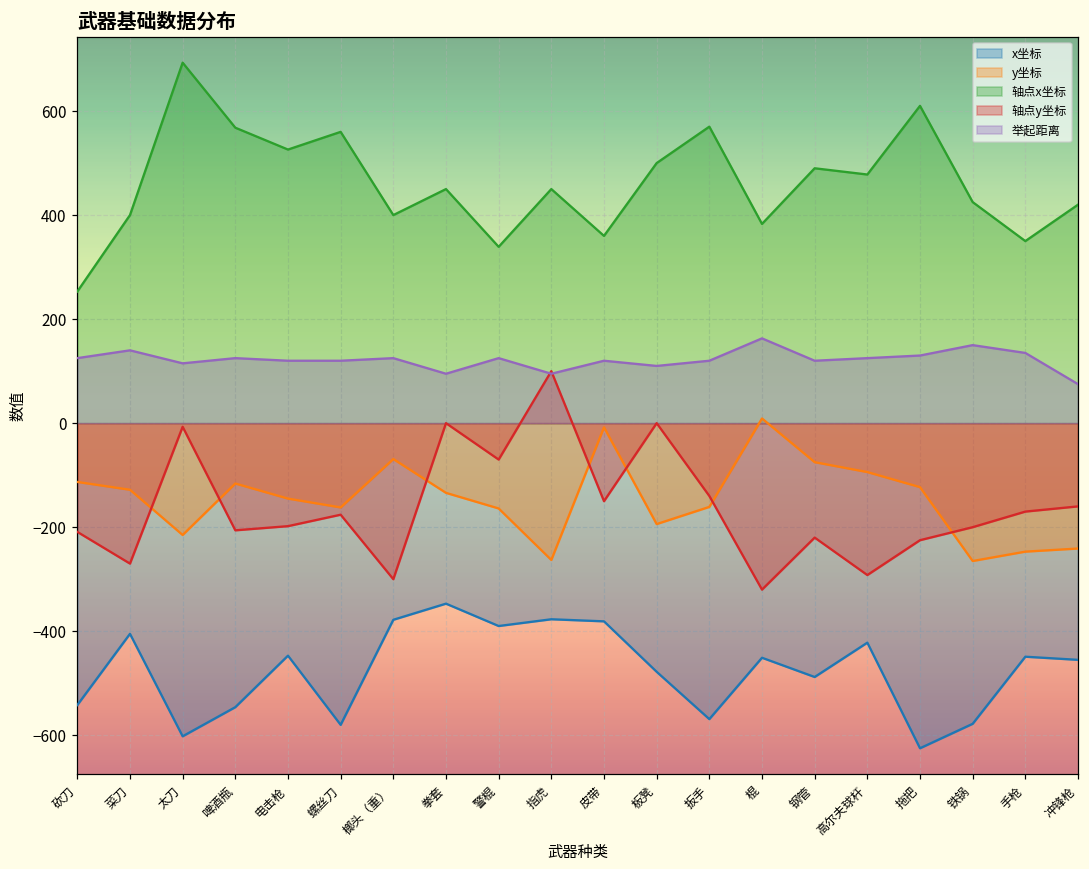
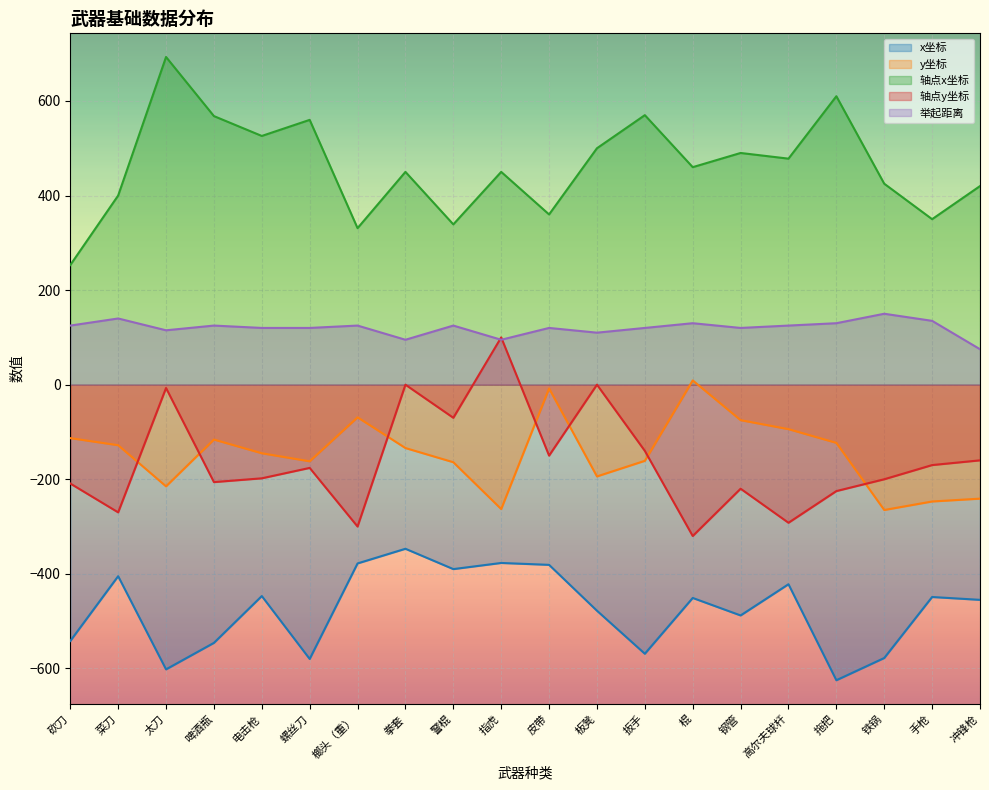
  {
    "轴点x坐标": {
      "砍刀": 250,
      "菜刀": 400,
      "太刀": 690,
      "啤酒瓶": 570,
      "电击枪": 530,
      "螺丝刀": 560,
-     "榔头（重）": 400,
+     "榔头（重）": 330,
      "拳套": 450,
      "警棍": 340,
      "指虎": 450,
      "皮带": 360,
      "板凳": 500,
      "扳手": 570,
-     "棍": 380,
+     "棍": 460,
      "钢管": 490,
      "高尔夫球杆": 480,
      "拖把": 610,
      "铁锅": 430,
      "手枪": 350,
      "冲锋枪": 420
    },
    "举起距离": {
      "砍刀": 130,
      "菜刀": 140,
      "太刀": 120,
      "啤酒瓶": 130,
      "电击枪": 120,
      "螺丝刀": 120,
      "榔头（重）": 130,
      "拳套": 100,
      "警棍": 130,
      "皮带": 120,
      "板凳": 110,
      "扳手": 120,
-     "棍": 160,
+     "棍": 130,
      "钢管": 120,
      "高尔夫球杆": 130,
      "拖把": 130,
      "铁锅": 150,
      "手枪": 140,
      "冲锋枪": 80
    }
  }
